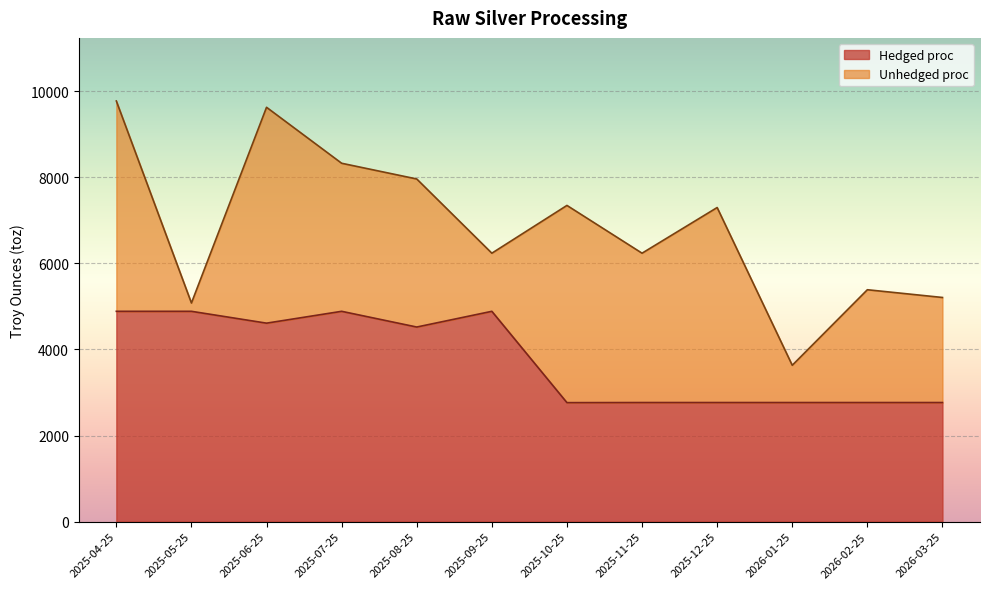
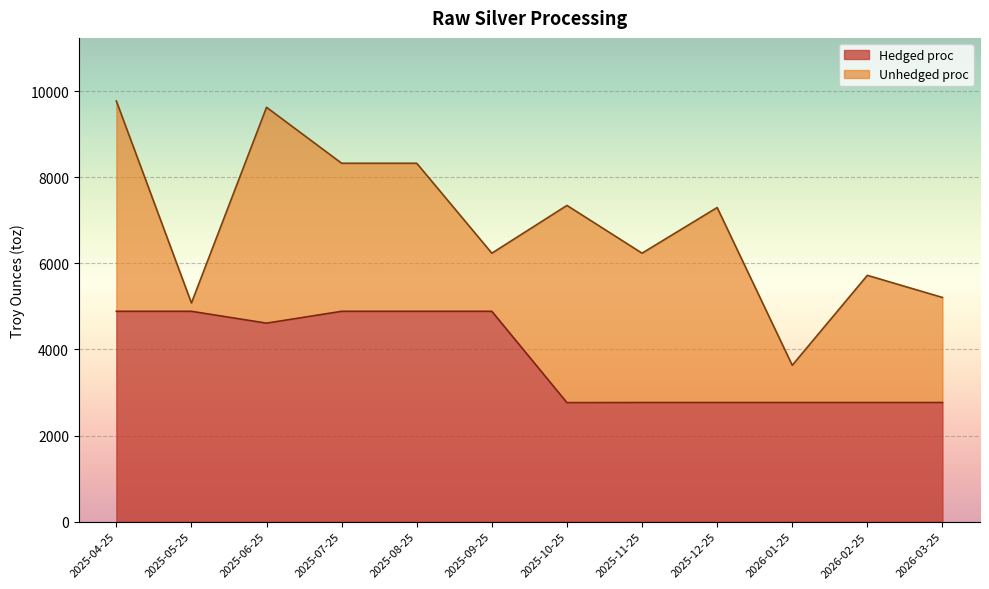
  {
    "Hedged proc": {
      "2025-04-25": 4900,
      "2025-05-25": 4900,
      "2025-06-25": 4600,
      "2025-07-25": 4900,
-     "2025-08-25": 4500,
+     "2025-08-25": 4900,
      "2025-09-25": 4900,
      "2025-10-25": 2800,
      "2025-11-25": 2800,
      "2025-12-25": 2800,
      "2026-01-25": 2800,
      "2026-02-25": 2800,
      "2026-03-25": 2800
    },
    "Unhedged proc": {
      "2025-04-25": 4900,
      "2025-05-25": 200,
      "2025-06-25": 5000,
      "2025-07-25": 3400,
      "2025-08-25": 3400,
      "2025-09-25": 1400,
      "2025-10-25": 4600,
      "2025-11-25": 3500,
      "2025-12-25": 4500,
      "2026-01-25": 900,
-     "2026-02-25": 2600,
+     "2026-02-25": 3000,
      "2026-03-25": 2400
    }
  }
